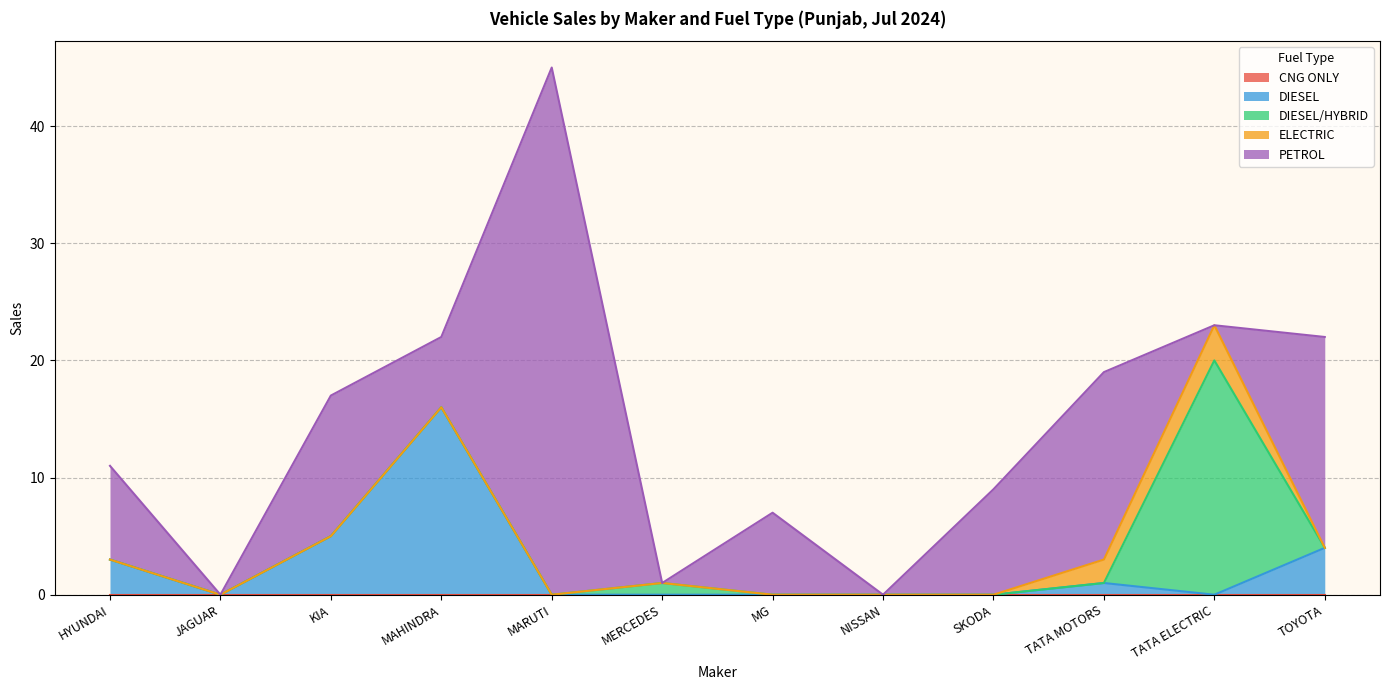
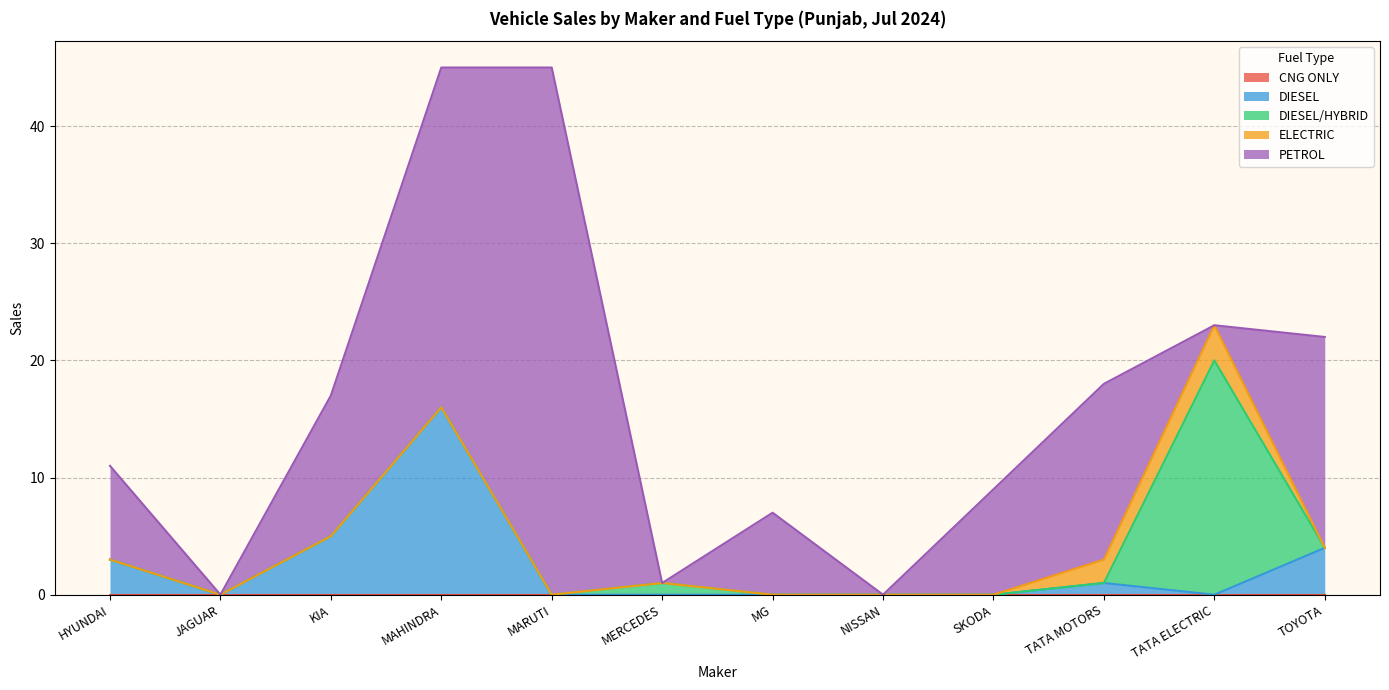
  {
    "CNG ONLY": {
      "HYUNDAI": 0,
      "KIA": 0,
      "MAHINDRA": 0,
      "TATA MOTORS": 0,
      "TOYOTA": 0
    },
    "DIESEL/HYBRID": {
      "TATA ELECTRIC": 20
    },
    "ELECTRIC": {
      "TATA MOTORS": 2
    },
    "PETROL": {
      "HYUNDAI": 8,
      "KIA": 12,
-     "MAHINDRA": 6,
+     "MAHINDRA": 29,
      "MARUTI": 45,
      "MG": 7,
      "SKODA": 9,
-     "TATA MOTORS": 16,
+     "TATA MOTORS": 15,
      "TOYOTA": 18
    }
  }
